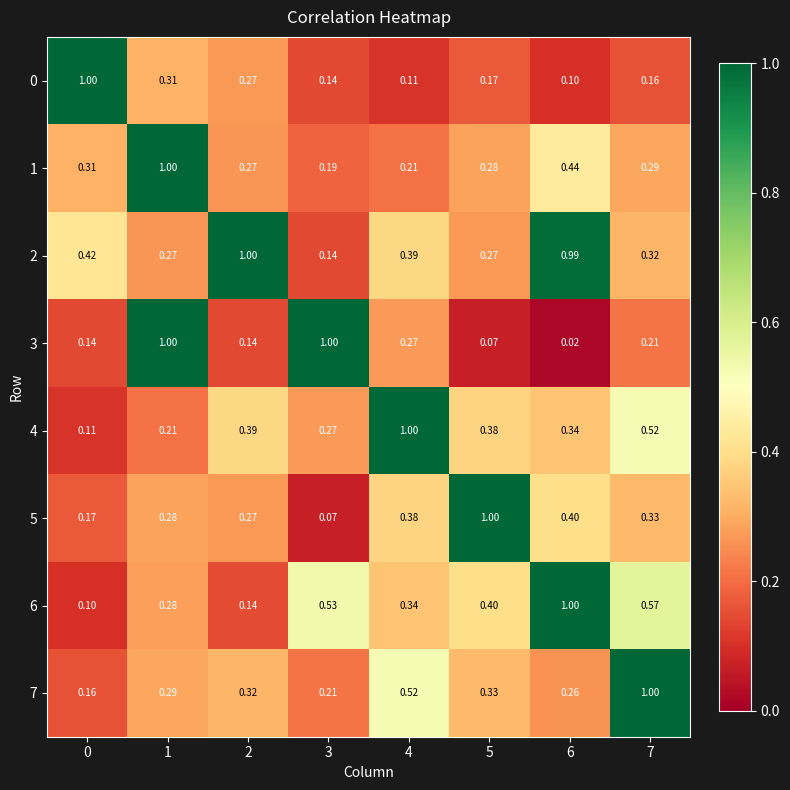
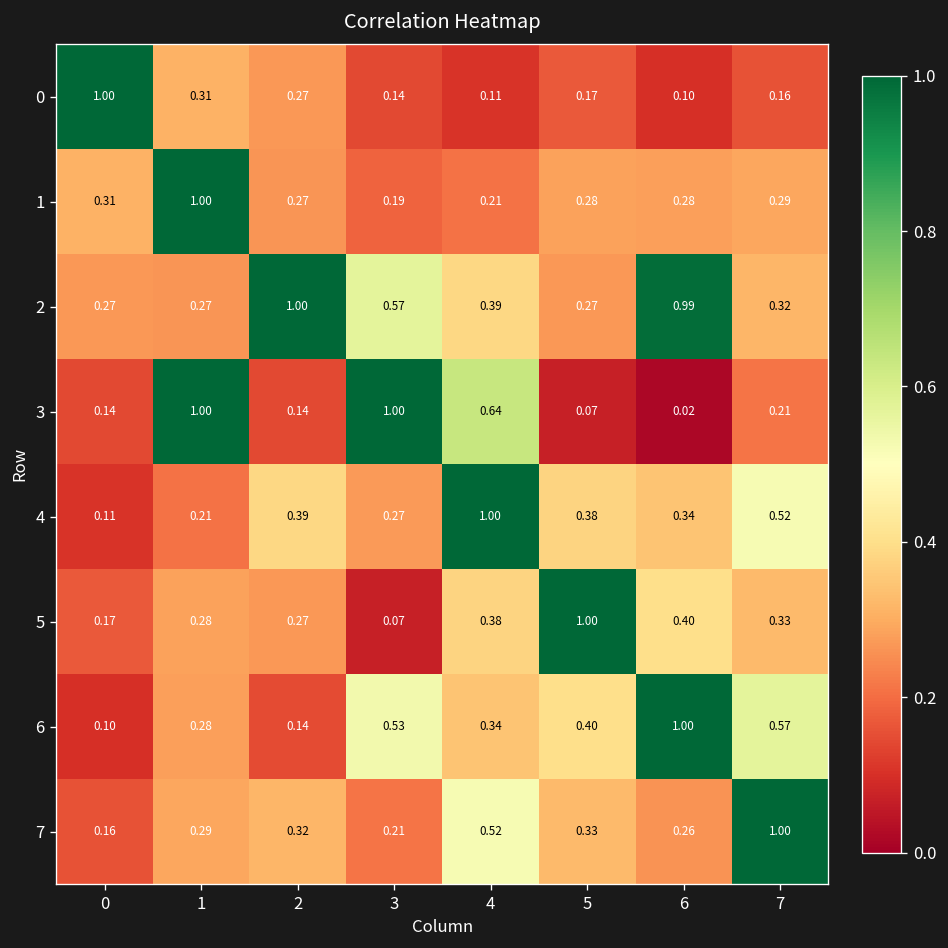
  {
    "0": {
      "0": 1.00,
      "1": 0.31,
      "2": 0.27,
      "3": 0.14,
      "4": 0.11,
      "5": 0.17,
      "6": 0.10,
      "7": 0.16
    },
    "1": {
      "0": 0.31,
      "1": 1.00,
      "2": 0.27,
      "3": 0.19,
      "4": 0.21,
      "5": 0.28,
-     "6": 0.44,
+     "6": 0.28,
      "7": 0.29
    },
    "2": {
-     "0": 0.42,
+     "0": 0.27,
      "1": 0.27,
      "2": 1.00,
-     "3": 0.14,
+     "3": 0.57,
      "4": 0.39,
      "5": 0.27,
      "6": 0.99,
      "7": 0.32
    },
    "3": {
      "0": 0.14,
      "1": 1.00,
      "2": 0.14,
      "3": 1.00,
-     "4": 0.27,
+     "4": 0.64,
      "5": 0.07,
      "6": 0.02,
      "7": 0.21
    },
    "4": {
      "0": 0.11,
      "1": 0.21,
      "2": 0.39,
      "3": 0.27,
      "4": 1.00,
      "5": 0.38,
      "6": 0.34,
      "7": 0.52
    },
    "5": {
      "0": 0.17,
      "1": 0.28,
      "2": 0.27,
      "3": 0.07,
      "4": 0.38,
      "5": 1.00,
      "6": 0.40,
      "7": 0.33
    },
    "6": {
      "0": 0.10,
      "1": 0.28,
      "2": 0.14,
      "3": 0.53,
      "4": 0.34,
      "5": 0.40,
      "6": 1.00,
      "7": 0.57
    },
    "7": {
      "0": 0.16,
      "1": 0.29,
      "2": 0.32,
      "3": 0.21,
      "4": 0.52,
      "5": 0.33,
      "6": 0.26,
      "7": 1.00
    }
  }
